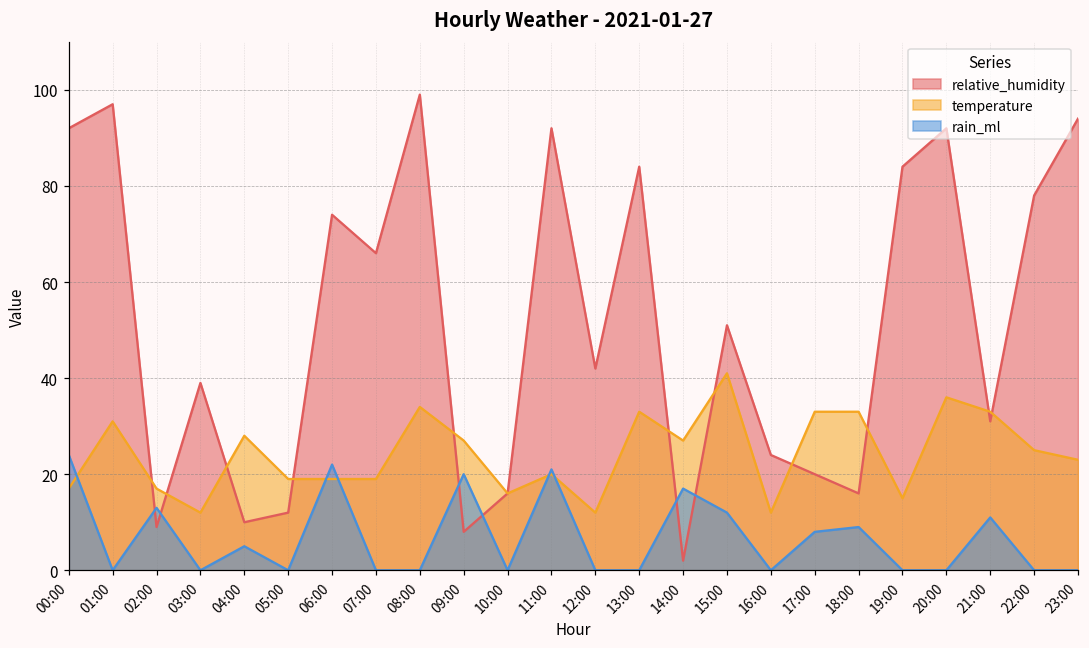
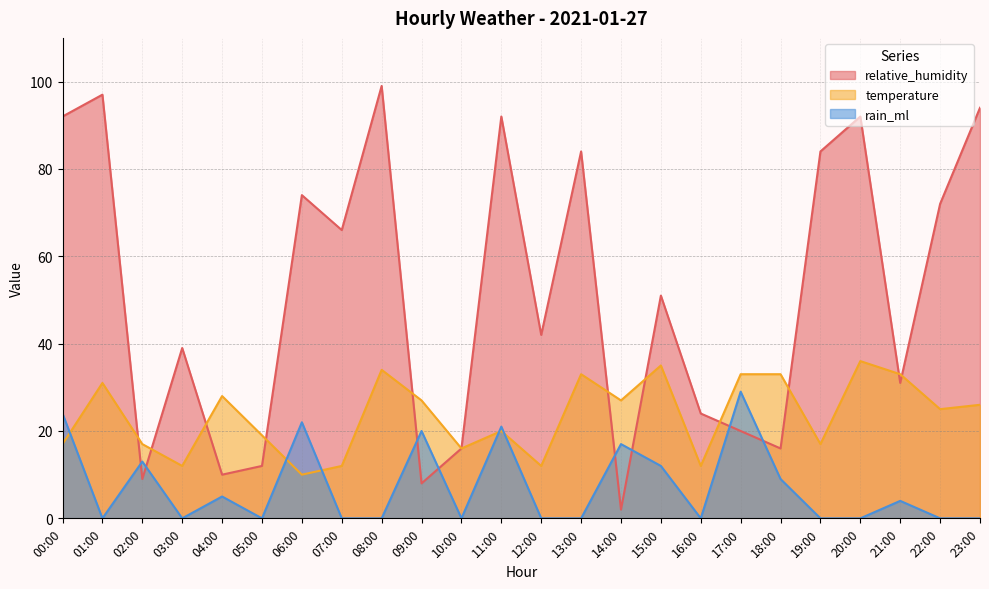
  {
    "relative_humidity": {
      "00:00": 92,
      "01:00": 97,
      "02:00": 9,
      "03:00": 39,
      "04:00": 10,
      "05:00": 12,
      "06:00": 74,
      "07:00": 66,
      "08:00": 99,
      "09:00": 8,
      "11:00": 92,
      "12:00": 42,
      "13:00": 84,
      "14:00": 2,
      "15:00": 51,
      "16:00": 24,
      "17:00": 20,
      "18:00": 16,
      "19:00": 84,
      "21:00": 31,
-     "22:00": 78,
+     "22:00": 72,
      "23:00": 94
    },
    "temperature": {
      "00:00": 17,
      "01:00": 31,
      "02:00": 17,
      "03:00": 12,
      "04:00": 28,
      "05:00": 19,
-     "06:00": 19,
-     "07:00": 19,
+     "06:00": 10,
+     "07:00": 12,
      "08:00": 34,
      "09:00": 27,
      "11:00": 20,
      "12:00": 12,
      "13:00": 33,
      "14:00": 27,
-     "15:00": 41,
+     "15:00": 35,
      "16:00": 12,
      "17:00": 33,
      "18:00": 33,
-     "19:00": 15,
+     "19:00": 17,
      "20:00": 36,
      "21:00": 33,
      "22:00": 25,
-     "23:00": 23
+     "23:00": 26
    },
    "rain_ml": {
      "00:00": 24,
      "01:00": 0,
      "02:00": 13,
      "03:00": 0,
      "04:00": 5,
      "05:00": 0,
      "06:00": 22,
      "07:00": 0,
      "08:00": 0,
      "09:00": 20,
      "10:00": 0,
      "11:00": 21,
      "12:00": 0,
      "13:00": 0,
      "14:00": 17,
      "15:00": 12,
      "16:00": 0,
-     "17:00": 8,
+     "17:00": 29,
      "18:00": 9,
      "19:00": 0,
      "20:00": 0,
-     "21:00": 11,
+     "21:00": 4,
      "22:00": 0,
      "23:00": 0
    }
  }
